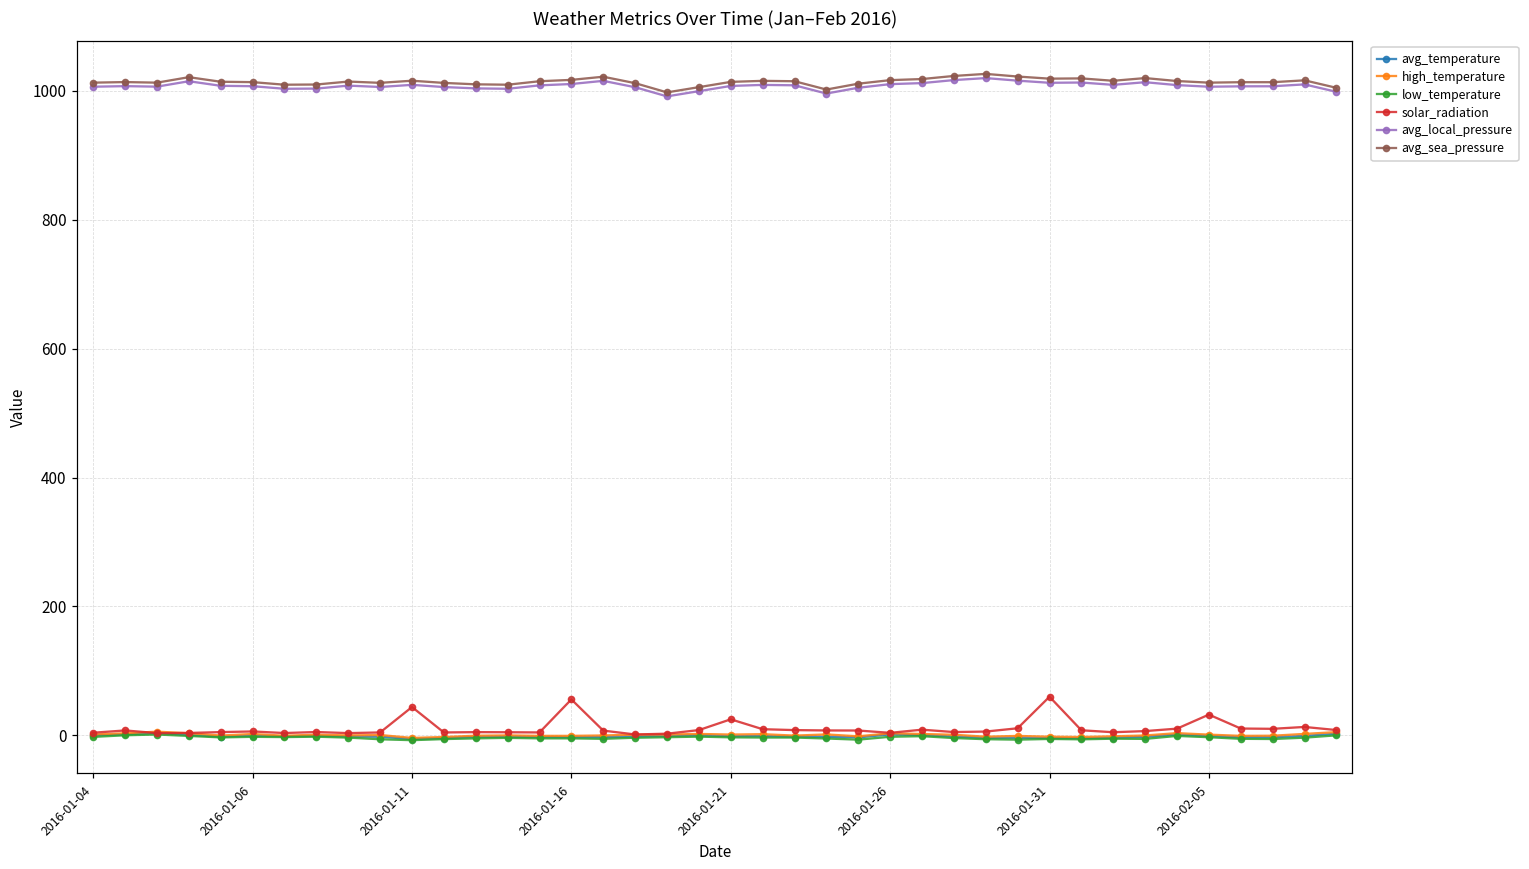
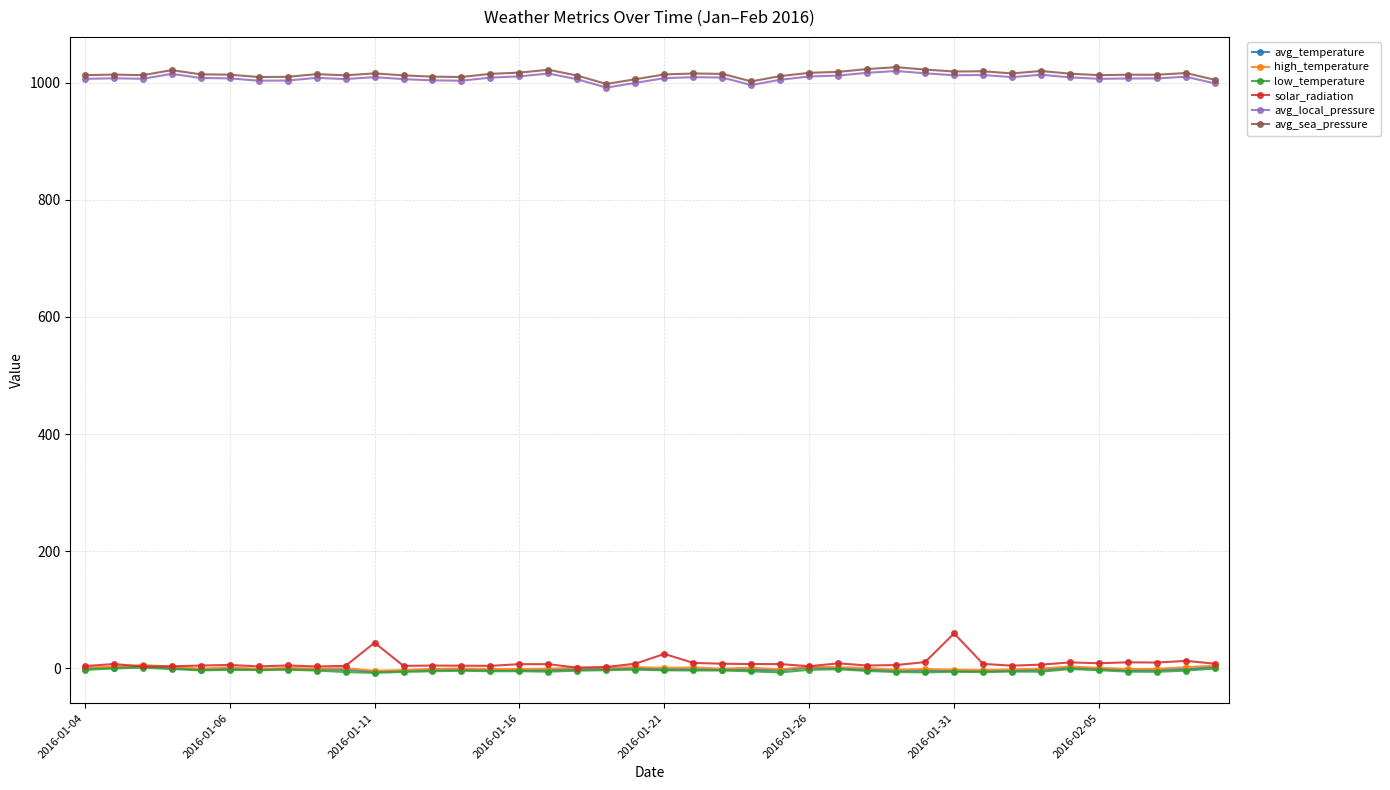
  {
    "solar_radiation": {
      "2016-01-11": 40,
-     "2016-01-16": 60,
+     "2016-01-16": 10,
      "2016-01-21": 20,
      "2016-01-31": 60,
-     "2016-02-05": 30
+     "2016-02-05": 10
    },
    "avg_local_pressure": {
      "2016-01-04": 1010,
      "2016-01-06": 1010,
      "2016-01-11": 1010,
      "2016-01-16": 1010,
      "2016-01-21": 1010,
      "2016-01-26": 1010,
      "2016-01-31": 1010,
      "2016-02-05": 1010
    },
    "avg_sea_pressure": {
      "2016-01-04": 1010,
      "2016-01-06": 1010,
      "2016-01-11": 1020,
      "2016-01-16": 1020,
      "2016-01-21": 1010,
      "2016-01-26": 1020,
      "2016-01-31": 1020,
      "2016-02-05": 1010
    }
  }
